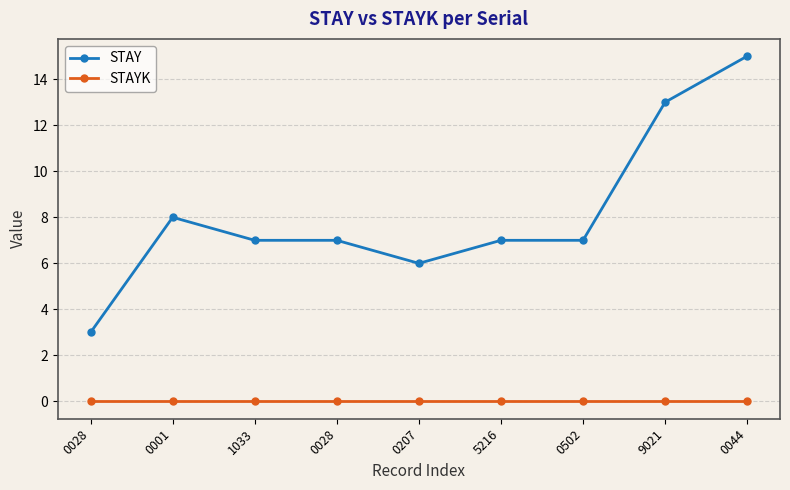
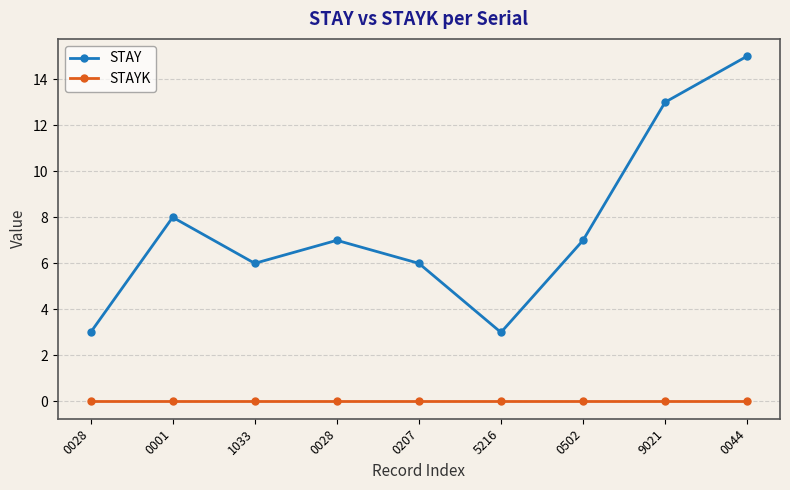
  {
    "STAY": {
      "0001": 8,
-     "1033": 7,
+     "1033": 6,
      "0207": 6,
-     "5216": 7,
+     "5216": 3,
      "0502": 7,
      "9021": 13,
      "0044": 15
    },
    "STAYK": {
      "0001": 0,
      "1033": 0,
      "0207": 0,
      "5216": 0,
      "0502": 0,
      "9021": 0,
      "0044": 0
    }
  }
